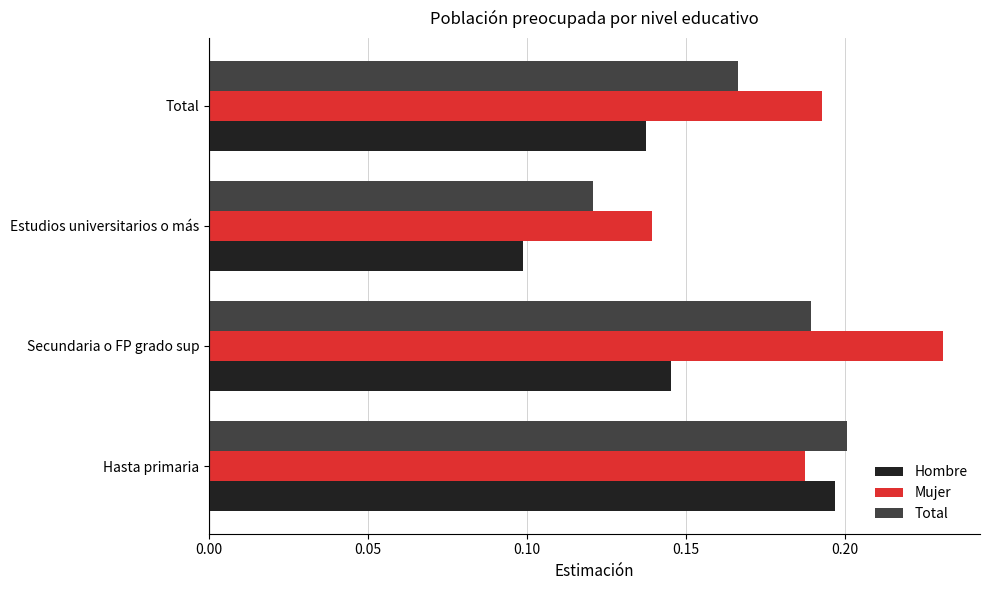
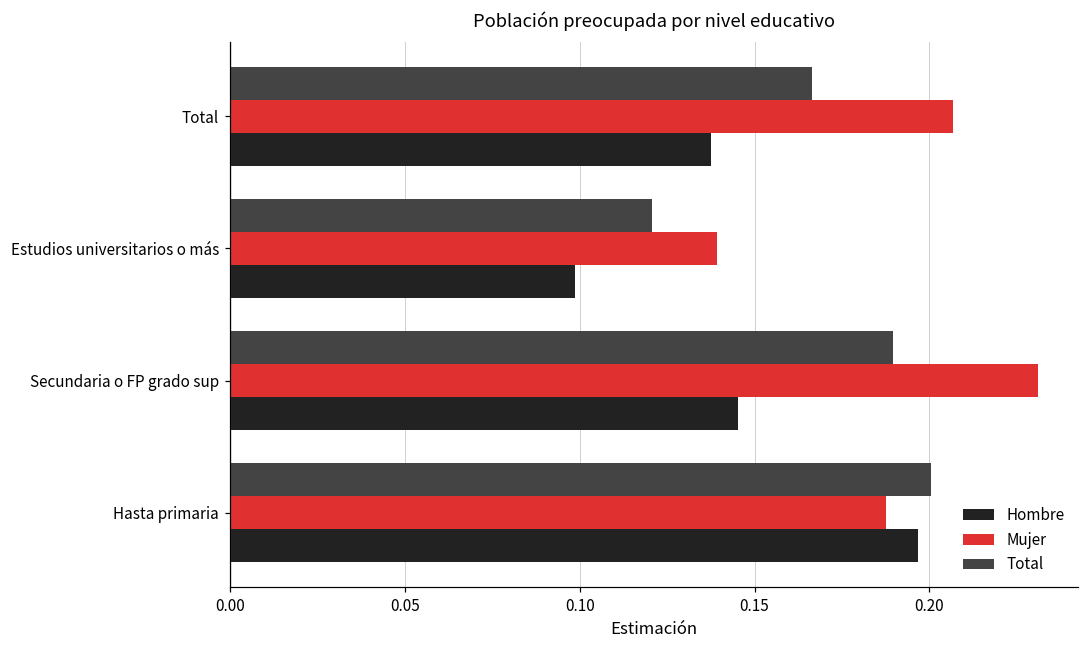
  {
    "Mujer": {
-     "Total": 0.193,
+     "Total": 0.207,
      "Estudios universitarios o más": 0.139,
      "Secundaria o FP grado sup": 0.231,
      "Hasta primaria": 0.188
    }
  }
